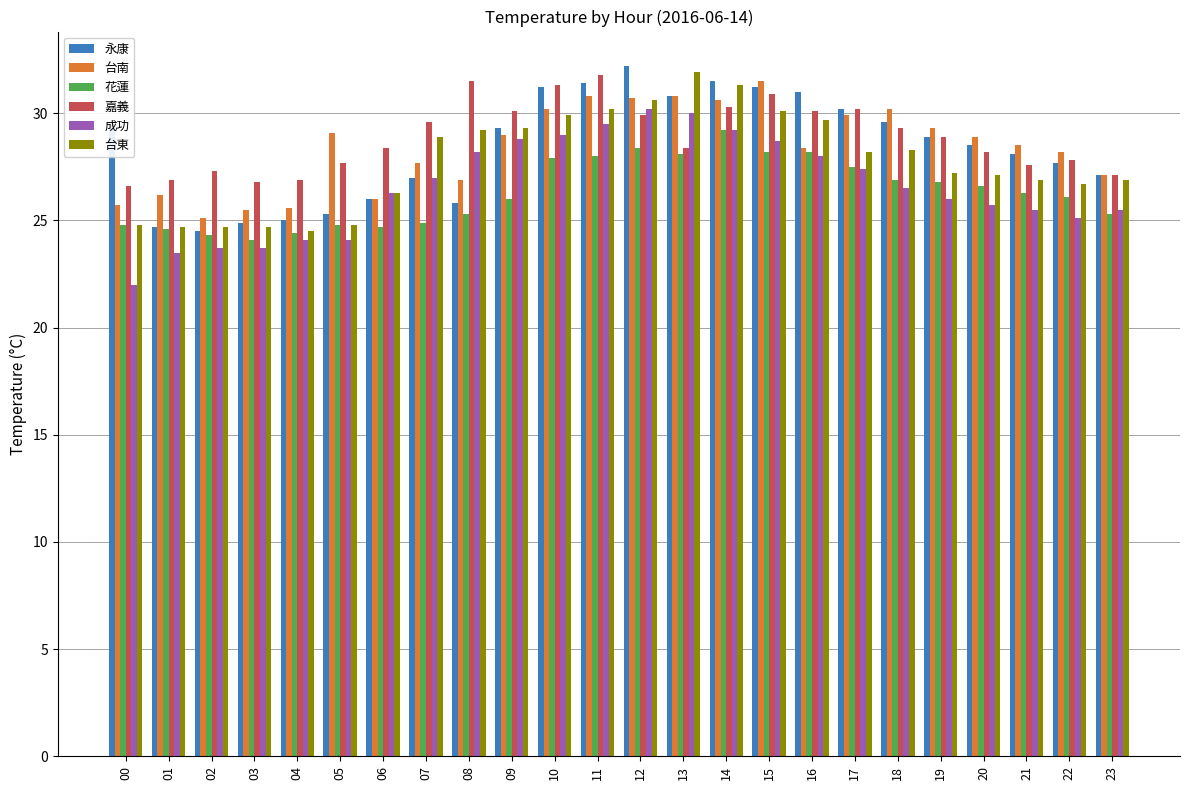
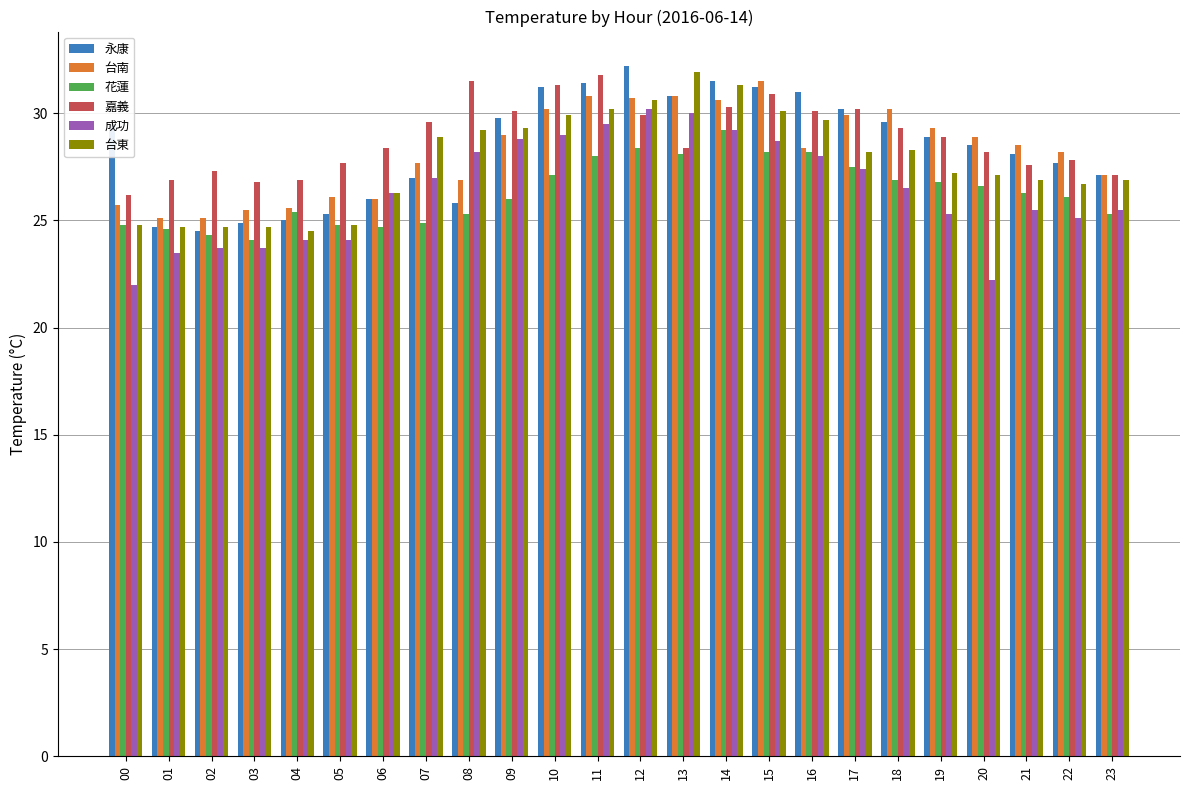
  {
    "永康": {
      "01": 24.7,
      "02": 24.5,
      "03": 24.9,
      "04": 25.0,
      "05": 25.3,
      "06": 26.0,
      "07": 27.0,
      "08": 25.8,
-     "09": 29.3,
+     "09": 29.8,
      "10": 31.2,
      "11": 31.4,
      "12": 32.2,
      "13": 30.8,
      "14": 31.5,
      "15": 31.2,
      "16": 31.0,
      "17": 30.2,
      "18": 29.6,
      "19": 28.9,
      "20": 28.5,
      "21": 28.1,
      "22": 27.7,
      "23": 27.1
    },
    "台南": {
      "00": 25.7,
-     "01": 26.2,
+     "01": 25.1,
      "02": 25.1,
      "03": 25.5,
      "04": 25.6,
-     "05": 29.1,
+     "05": 26.1,
      "06": 26.0,
      "07": 27.7,
      "08": 26.9,
      "09": 29.0,
      "10": 30.2,
      "11": 30.8,
      "12": 30.7,
      "13": 30.8,
      "14": 30.6,
      "15": 31.5,
      "16": 28.4,
      "17": 29.9,
      "18": 30.2,
      "19": 29.3,
      "20": 28.9,
      "21": 28.5,
      "22": 28.2,
      "23": 27.1
    },
    "花蓮": {
      "00": 24.8,
      "01": 24.6,
      "02": 24.3,
      "03": 24.1,
-     "04": 24.4,
+     "04": 25.4,
      "05": 24.8,
      "06": 24.7,
      "07": 24.9,
      "08": 25.3,
      "09": 26.0,
-     "10": 27.9,
+     "10": 27.1,
      "11": 28.0,
      "12": 28.4,
      "13": 28.1,
      "14": 29.2,
      "15": 28.2,
      "16": 28.2,
      "17": 27.5,
      "18": 26.9,
      "19": 26.8,
      "20": 26.6,
      "21": 26.3,
      "22": 26.1,
      "23": 25.3
    },
    "嘉義": {
-     "00": 26.6,
+     "00": 26.2,
      "01": 26.9,
      "02": 27.3,
      "03": 26.8,
      "04": 26.9,
      "05": 27.7,
      "06": 28.4,
      "07": 29.6,
      "08": 31.5,
      "09": 30.1,
      "10": 31.3,
      "11": 31.8,
      "12": 29.9,
      "13": 28.4,
      "14": 30.3,
      "15": 30.9,
      "16": 30.1,
      "17": 30.2,
      "18": 29.3,
      "19": 28.9,
      "20": 28.2,
      "21": 27.6,
      "22": 27.8,
      "23": 27.1
    },
    "成功": {
      "00": 22.0,
      "01": 23.5,
      "02": 23.7,
      "03": 23.7,
      "04": 24.1,
      "05": 24.1,
      "06": 26.3,
      "07": 27.0,
      "08": 28.2,
      "09": 28.8,
      "10": 29.0,
      "11": 29.5,
      "12": 30.2,
      "13": 30.0,
      "14": 29.2,
      "15": 28.7,
      "16": 28.0,
      "17": 27.4,
      "18": 26.5,
-     "19": 26.0,
-     "20": 25.7,
+     "19": 25.3,
+     "20": 22.2,
      "21": 25.5,
      "22": 25.1,
      "23": 25.5
    },
    "台東": {
      "00": 24.8,
      "01": 24.7,
      "02": 24.7,
      "03": 24.7,
      "04": 24.5,
      "05": 24.8,
      "06": 26.3,
      "07": 28.9,
      "08": 29.2,
      "09": 29.3,
      "10": 29.9,
      "11": 30.2,
      "12": 30.6,
      "13": 31.9,
      "14": 31.3,
      "15": 30.1,
      "16": 29.7,
      "17": 28.2,
      "18": 28.3,
      "19": 27.2,
      "20": 27.1,
      "21": 26.9,
      "22": 26.7,
      "23": 26.9
    }
  }
